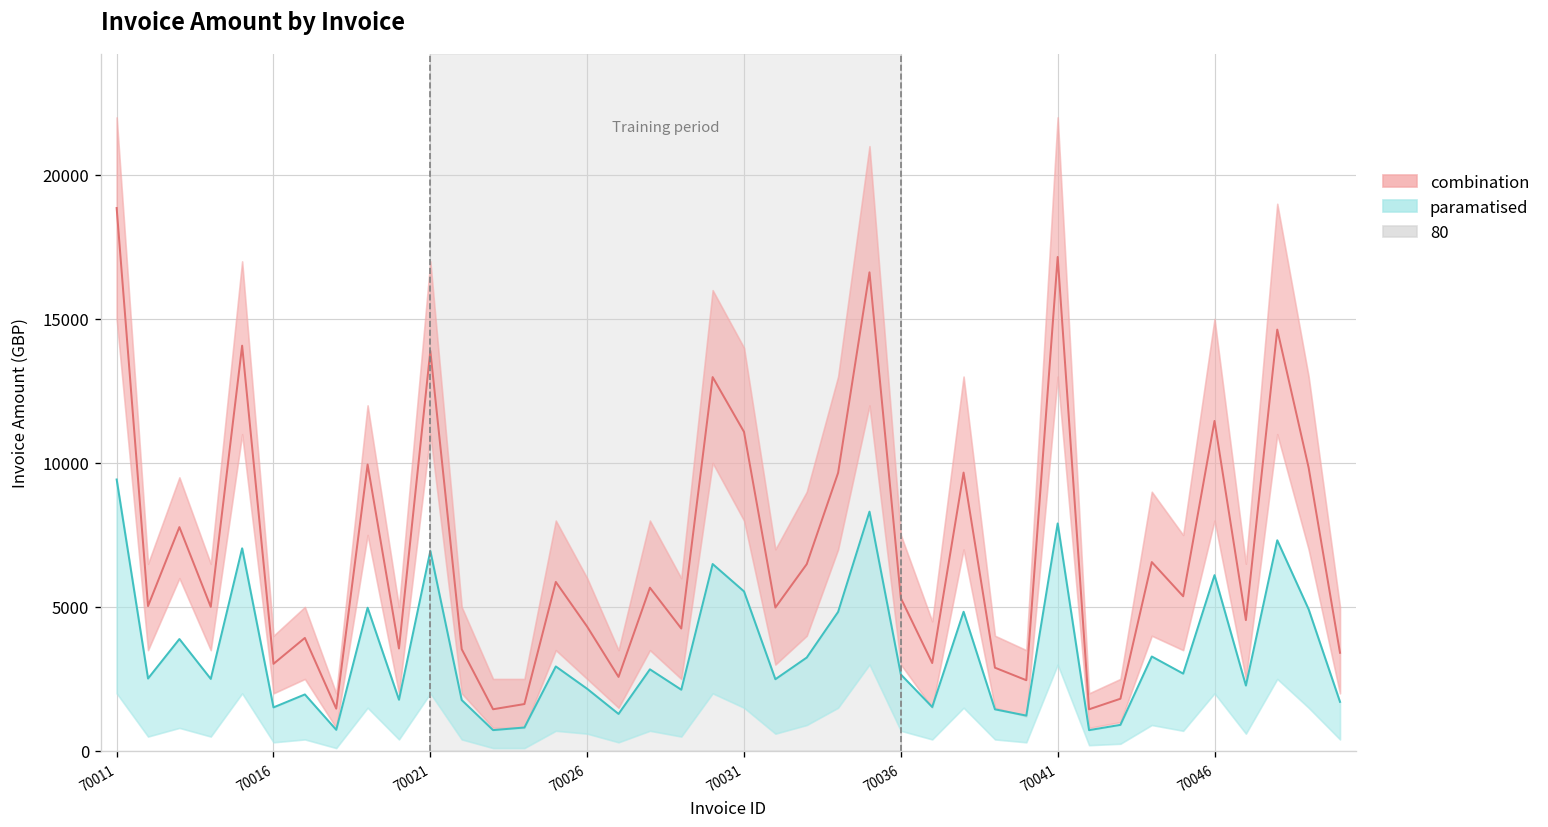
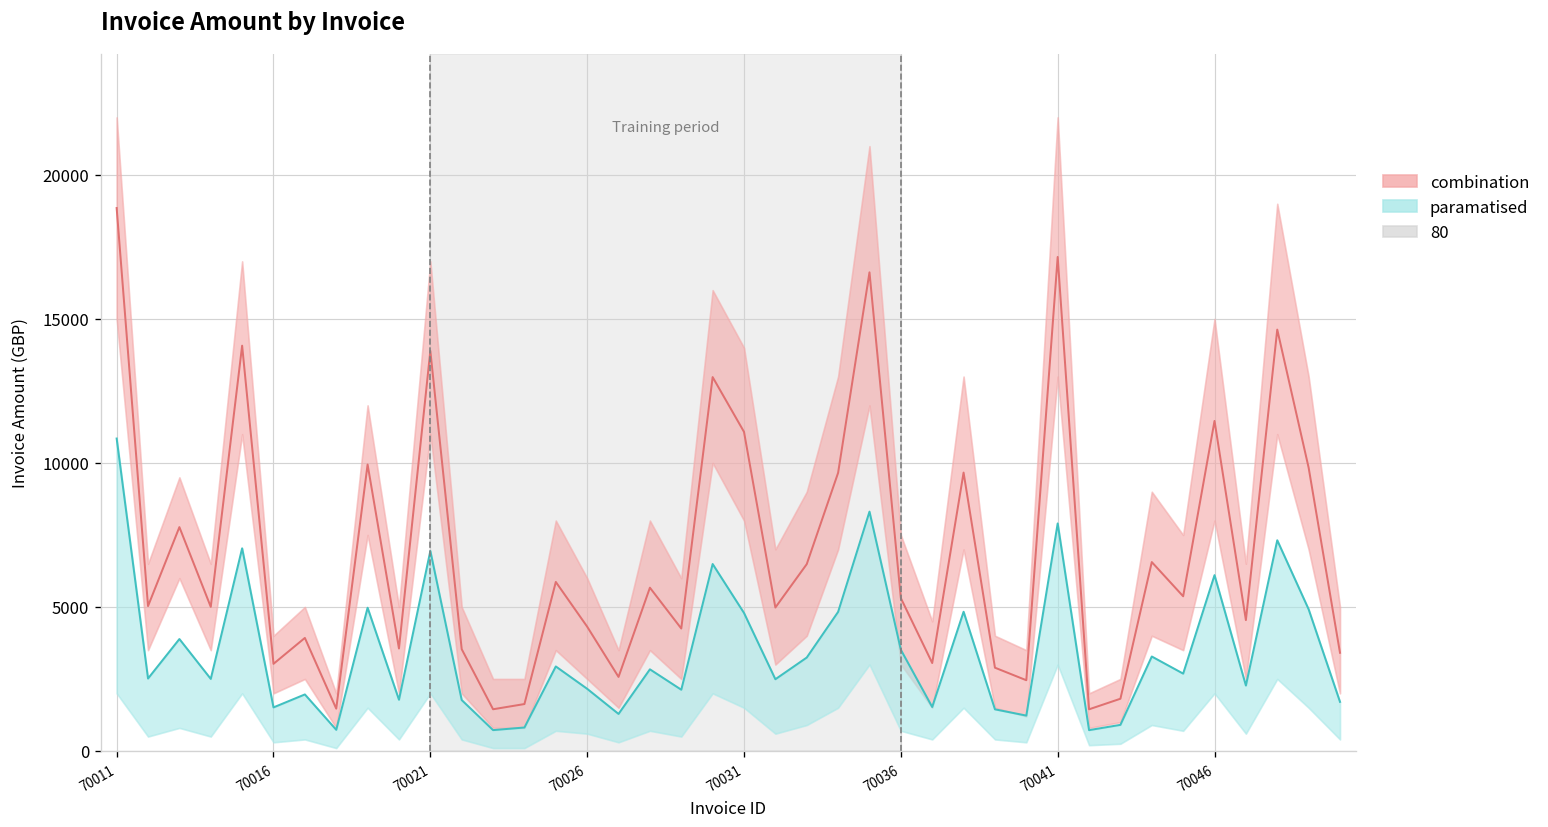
  {
    "paramatised": {
-     "70011": 9400,
+     "70011": 10800,
      "70016": 1500,
      "70021": 6900,
      "70026": 2200,
-     "70031": 5500,
-     "70036": 2700,
+     "70031": 4800,
+     "70036": 3500,
      "70041": 7900,
      "70046": 6100
    }
  }
